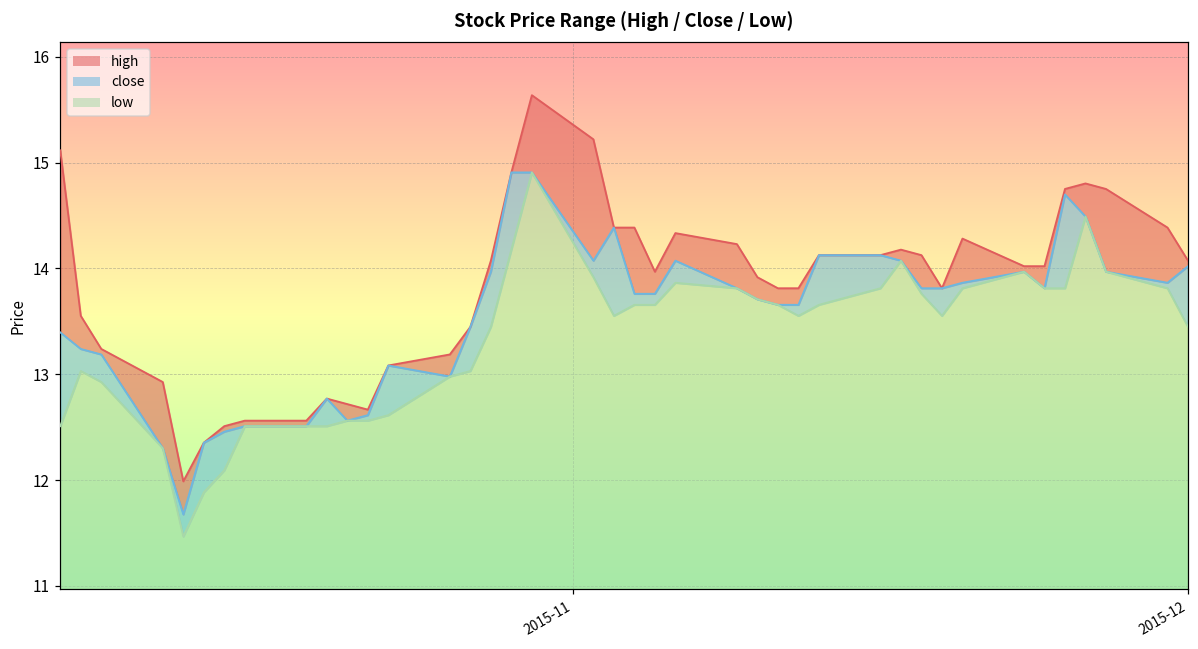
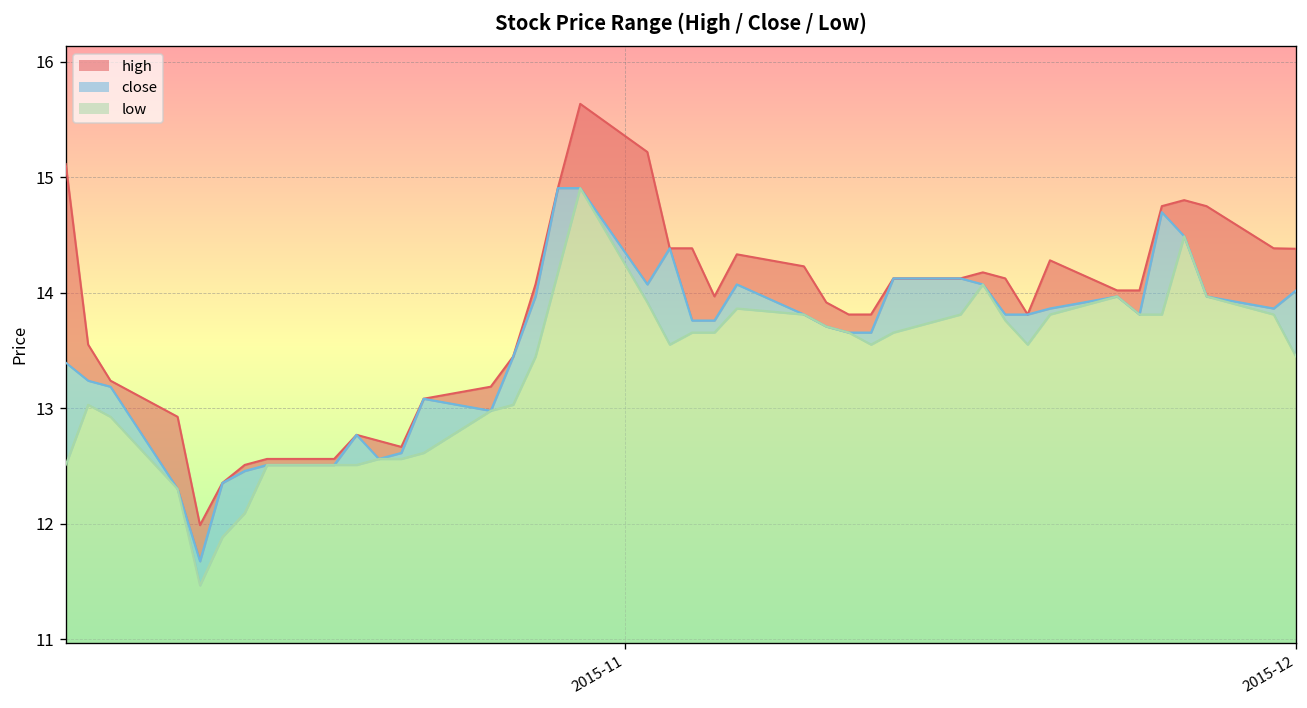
  {
    "high": {
-     "2015-12": 14.1
+     "2015-12": 14.4
    },
    "close": {
      "2015-12": 14.0
    },
    "low": {
      "2015-12": 13.4
    }
  }
